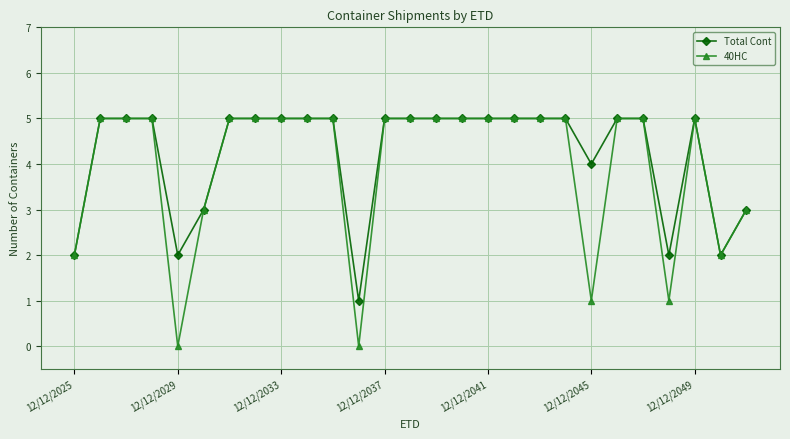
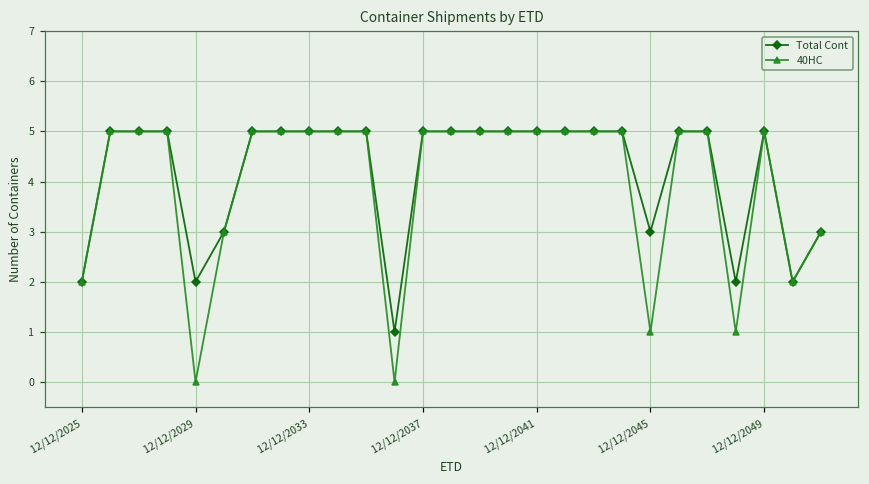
  {
    "Total Cont": {
      "12/12/2029": 2,
-     "12/12/2045": 4
+     "12/12/2045": 3
    },
    "40HC": {
      "12/12/2029": 0,
      "12/12/2045": 1
    }
  }
